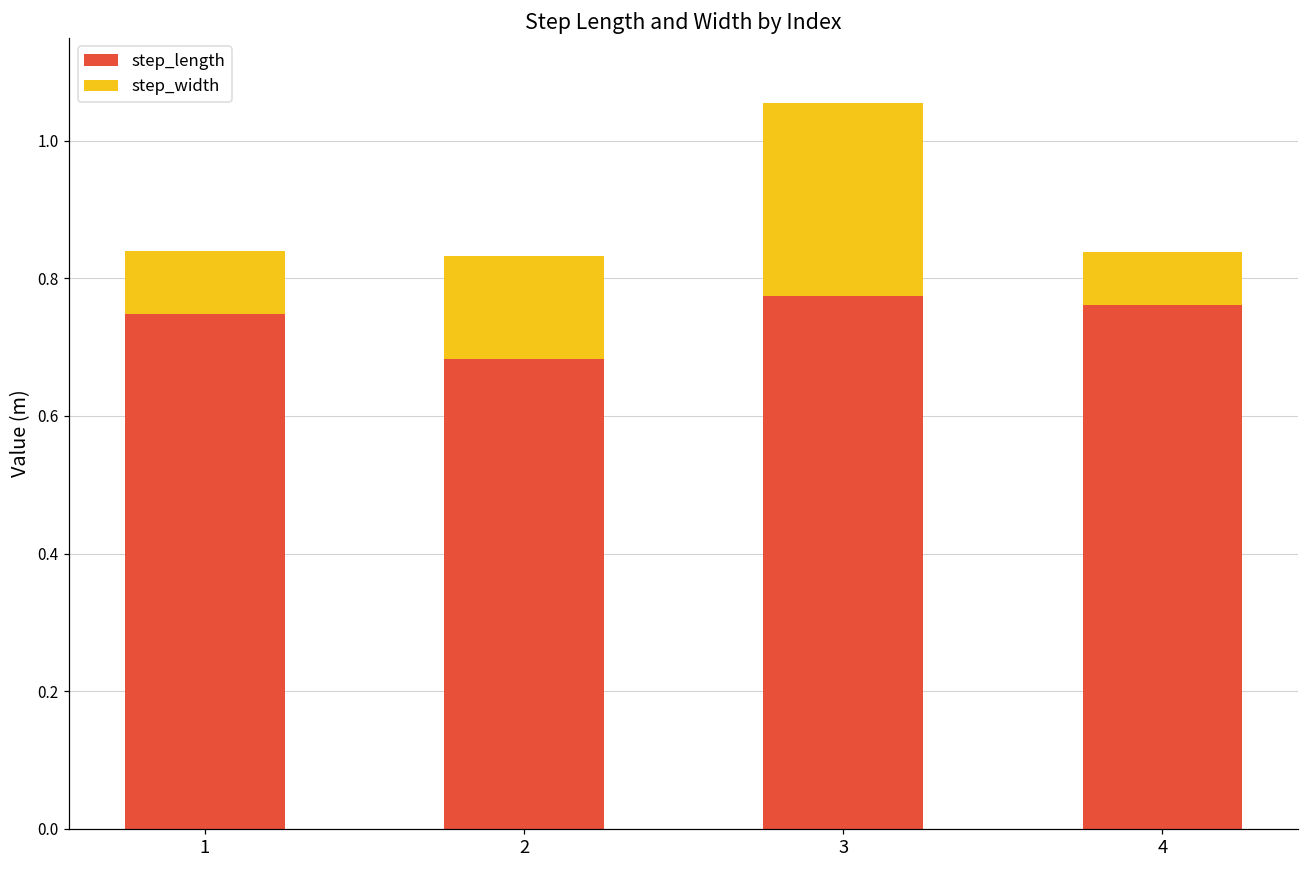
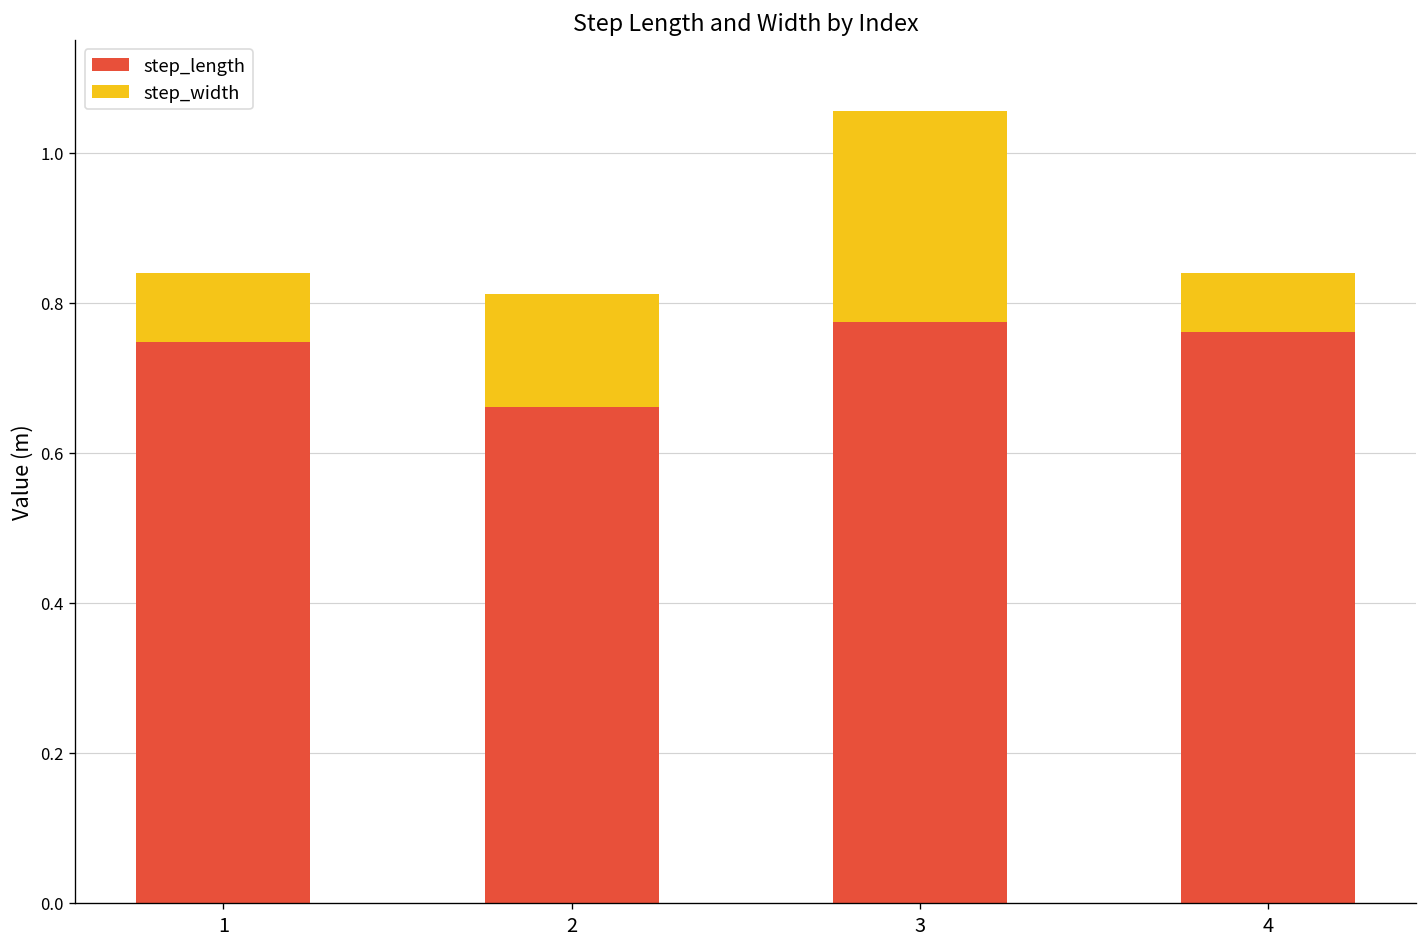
  {
    "step_length": {
      "1": 0.75,
-     "2": 0.68,
+     "2": 0.66,
      "3": 0.77,
      "4": 0.76
    },
    "step_width": {
      "1": 0.09,
      "2": 0.15,
      "3": 0.28,
      "4": 0.08
    }
  }
